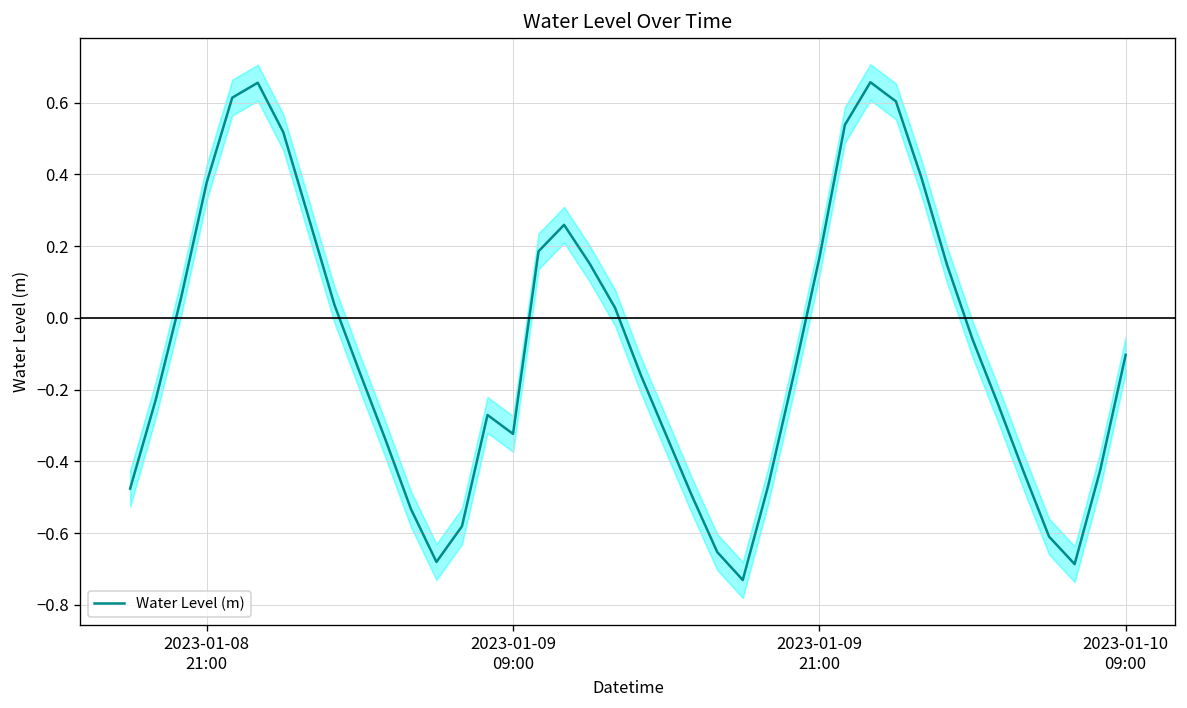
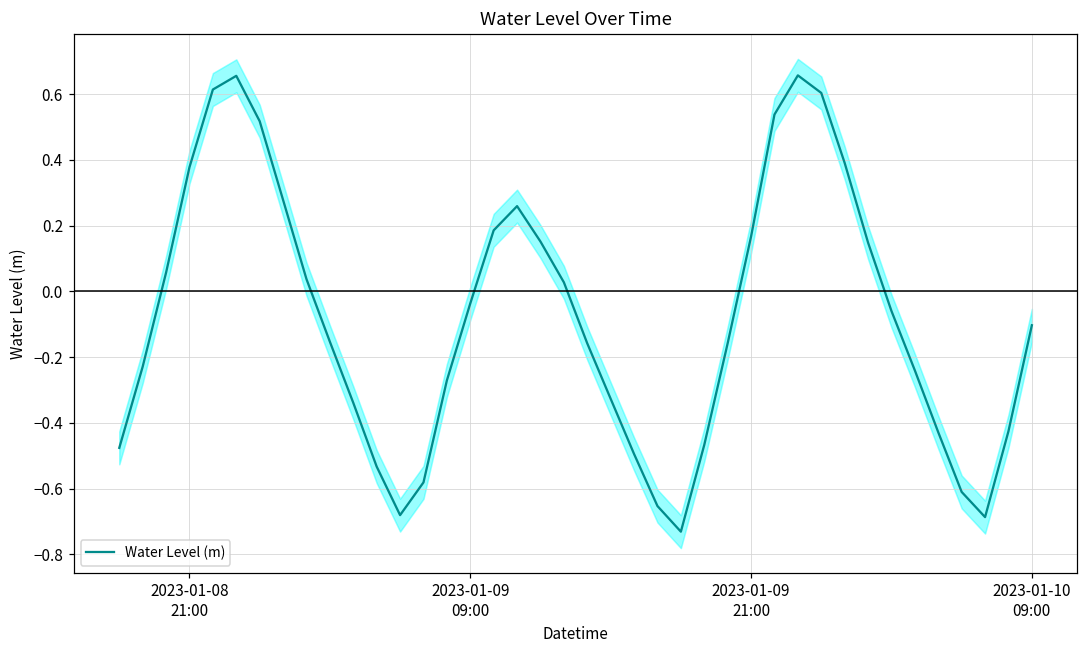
  {
    "Water Level (m)": {
      "2023-01-08 21:00": 0.38,
-     "2023-01-09 09:00": -0.32,
+     "2023-01-09 09:00": -0.04,
      "2023-01-09 21:00": 0.17,
      "2023-01-10 09:00": -0.10
    }
  }
